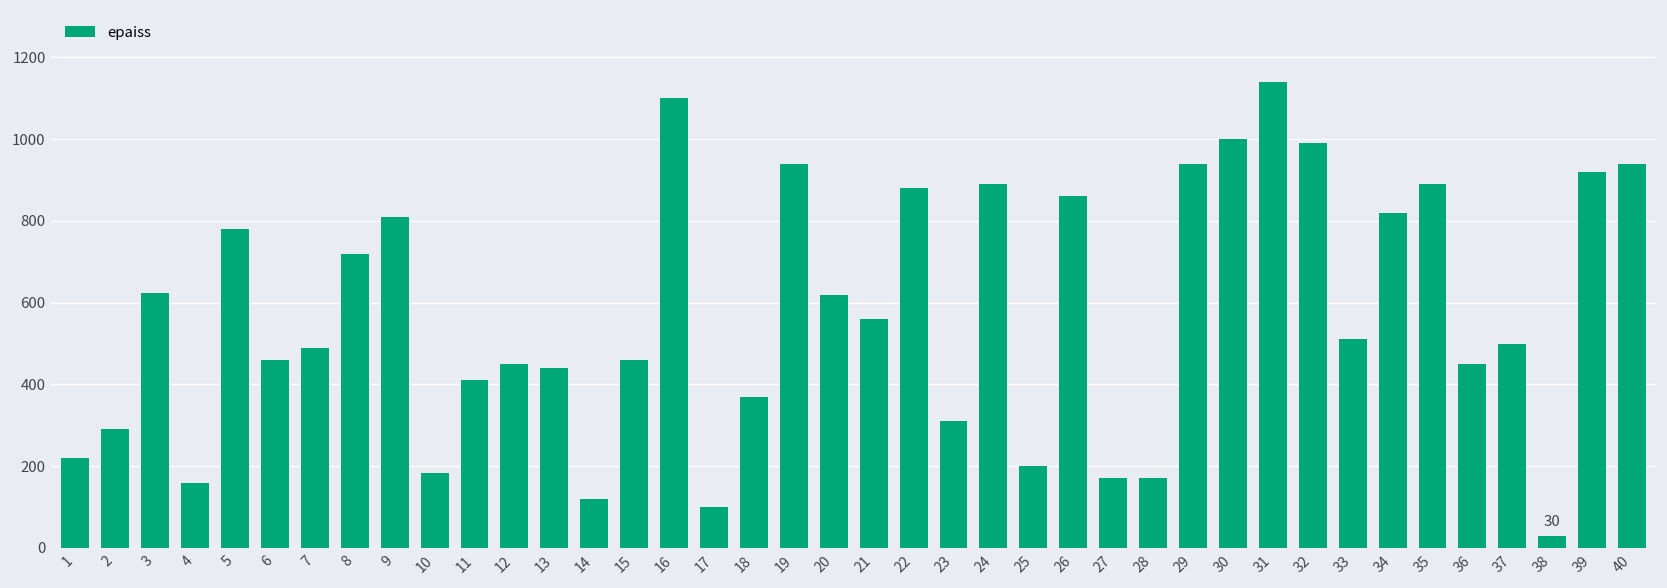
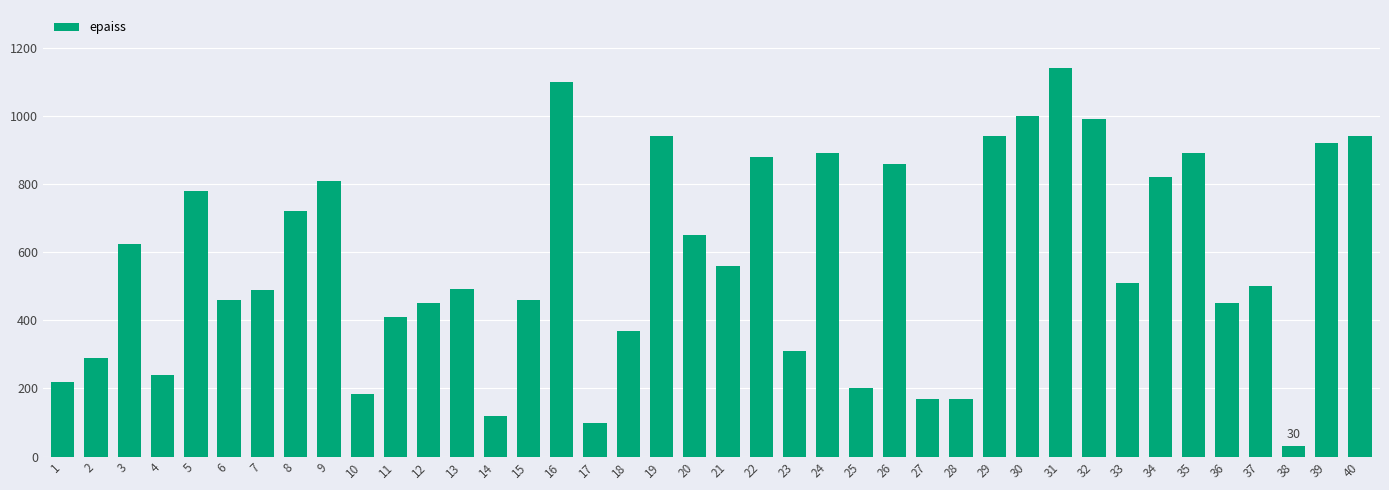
  {
    "1": 220,
    "2": 290,
    "3": 620,
-   "4": 160,
+   "4": 240,
    "5": 780,
    "6": 460,
    "7": 490,
    "8": 720,
    "9": 810,
    "10": 180,
    "11": 410,
    "12": 450,
-   "13": 440,
+   "13": 490,
    "14": 120,
    "15": 460,
    "16": 1100,
    "17": 100,
    "18": 370,
    "19": 940,
-   "20": 620,
+   "20": 650,
    "21": 560,
    "22": 880,
    "23": 310,
    "24": 890,
    "25": 200,
    "26": 860,
    "27": 170,
    "28": 170,
    "29": 940,
    "30": 1000,
    "31": 1140,
    "32": 990,
    "33": 510,
    "34": 820,
    "35": 890,
    "36": 450,
    "37": 500,
    "39": 920,
    "40": 940
  }
